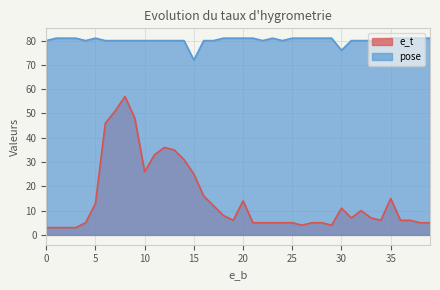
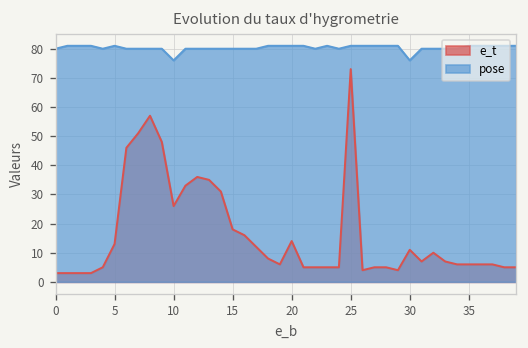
  {
    "e_t": {
      "0": 3,
      "5": 13,
      "10": 26,
-     "15": 25,
+     "15": 18,
      "20": 14,
-     "25": 5,
+     "25": 73,
      "30": 11,
-     "35": 15
+     "35": 6
    },
    "pose": {
      "0": 80,
      "5": 81,
-     "10": 80,
-     "15": 72,
+     "10": 76,
+     "15": 80,
      "20": 81,
      "25": 81,
      "30": 76
    }
  }
